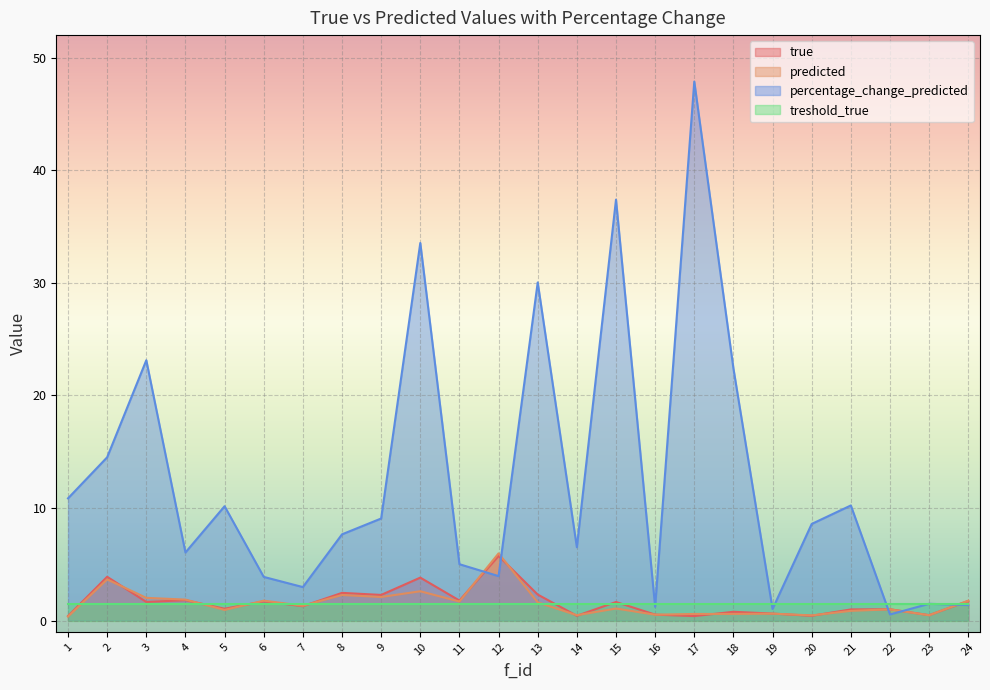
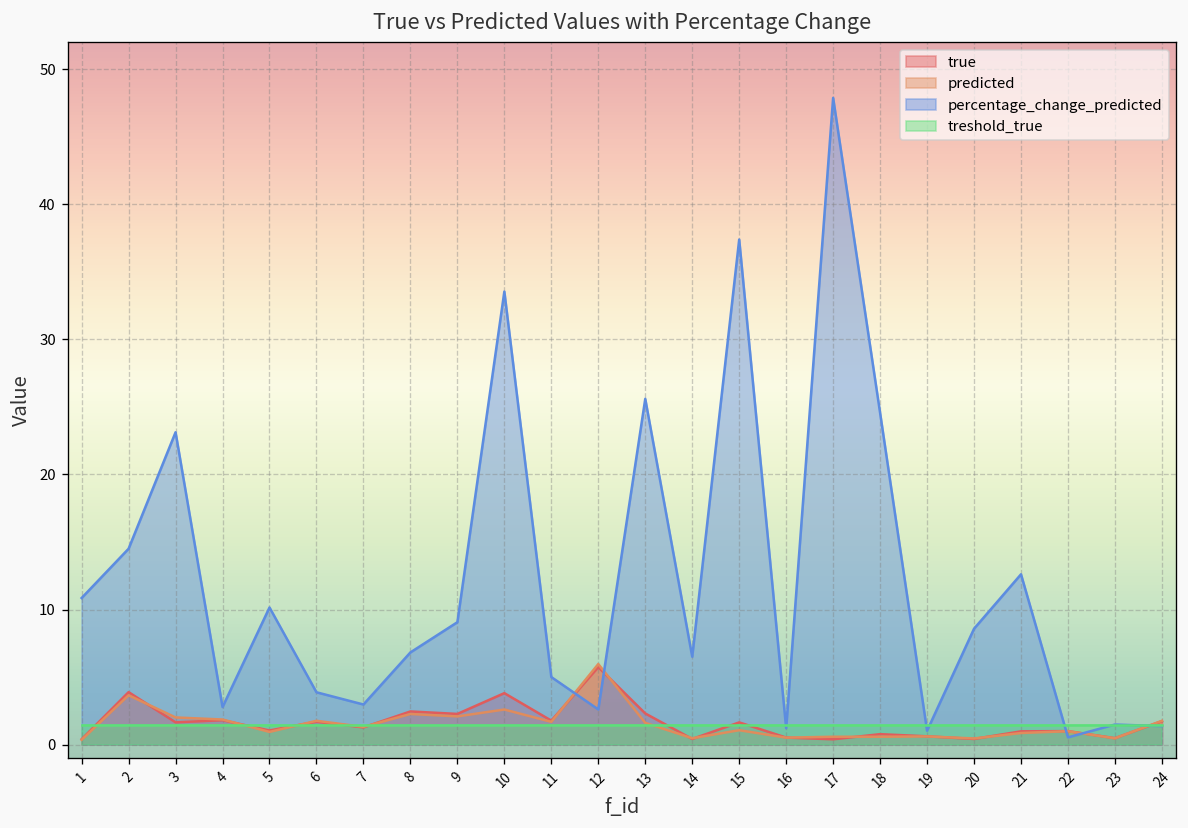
  {
    "percentage_change_predicted": {
      "1": 10.9,
      "2": 14.5,
      "3": 23.1,
-     "4": 6.0,
+     "4": 2.8,
      "5": 10.2,
      "6": 3.9,
      "7": 3.0,
-     "8": 7.7,
+     "8": 6.8,
      "9": 9.1,
      "10": 33.5,
      "11": 5.0,
-     "12": 3.9,
-     "13": 30.0,
+     "12": 2.6,
+     "13": 25.6,
      "14": 6.5,
      "15": 37.4,
      "16": 1.2,
      "17": 47.9,
-     "18": 22.4,
+     "18": 24.6,
      "19": 1.0,
      "20": 8.6,
-     "21": 10.2,
+     "21": 12.6,
      "22": 0.5
    },
    "treshold_true": {
      "1": 1.5,
      "2": 1.5,
      "4": 1.5,
      "5": 1.5,
      "6": 1.5,
      "8": 1.5,
      "9": 1.5,
      "10": 1.5,
      "12": 1.5,
      "14": 1.5,
      "16": 1.5,
      "17": 1.5,
      "18": 1.5,
      "19": 1.5,
      "20": 1.5,
      "21": 1.5,
      "22": 1.5
    }
  }
